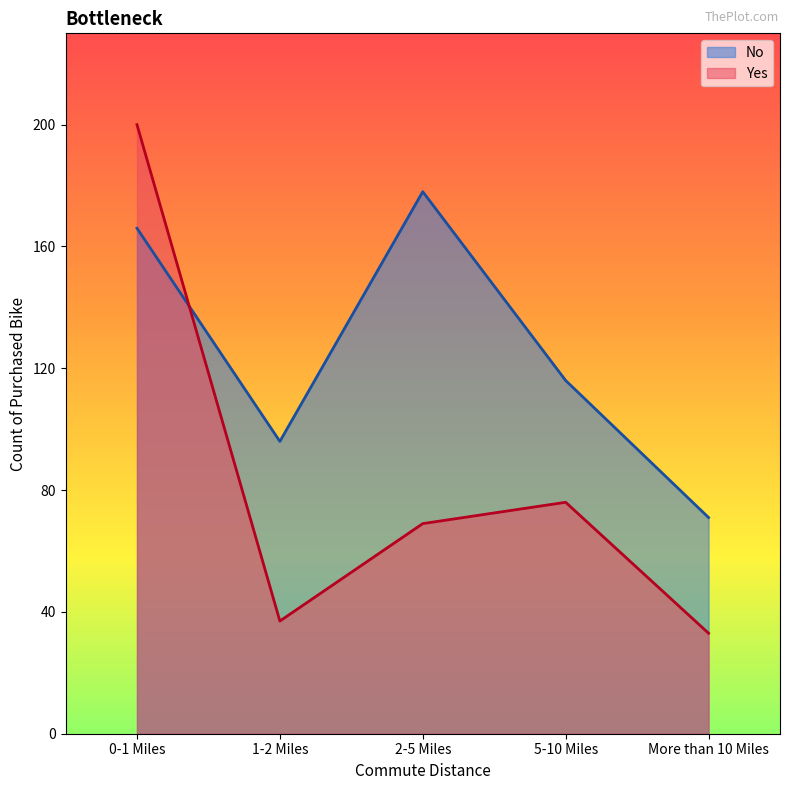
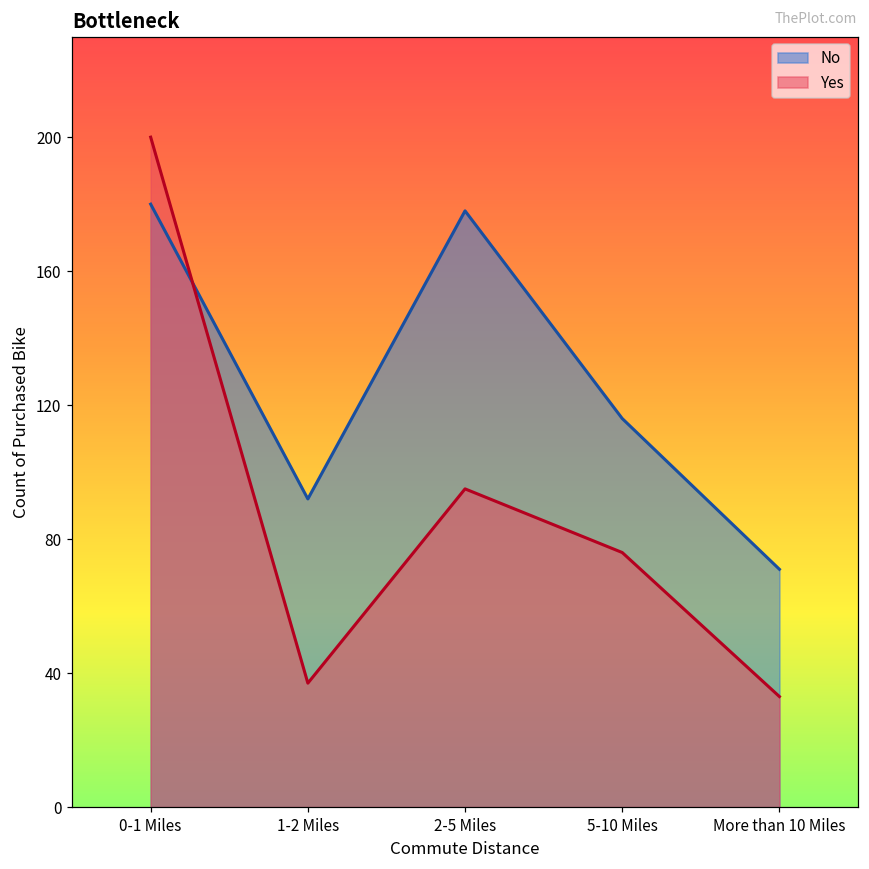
  {
    "No": {
-     "0-1 Miles": 166,
-     "1-2 Miles": 96,
+     "0-1 Miles": 180,
+     "1-2 Miles": 92,
      "2-5 Miles": 178,
      "5-10 Miles": 116,
      "More than 10 Miles": 71
    },
    "Yes": {
      "0-1 Miles": 200,
      "1-2 Miles": 37,
-     "2-5 Miles": 69,
+     "2-5 Miles": 95,
      "5-10 Miles": 76,
      "More than 10 Miles": 33
    }
  }
